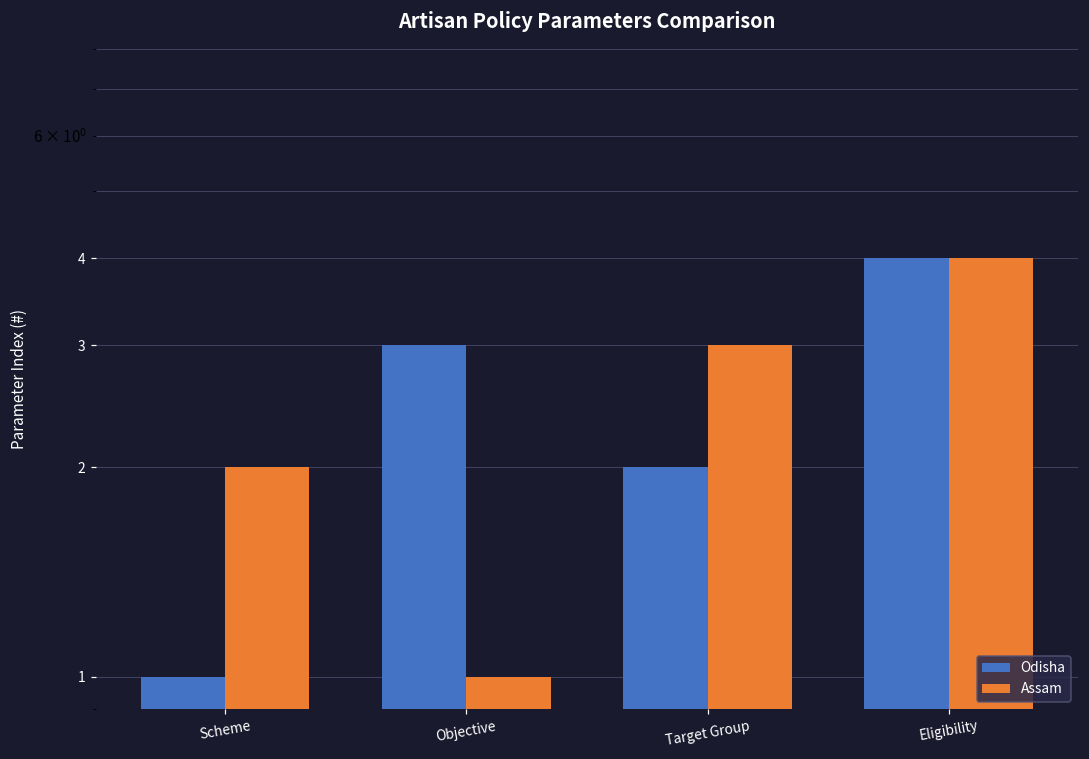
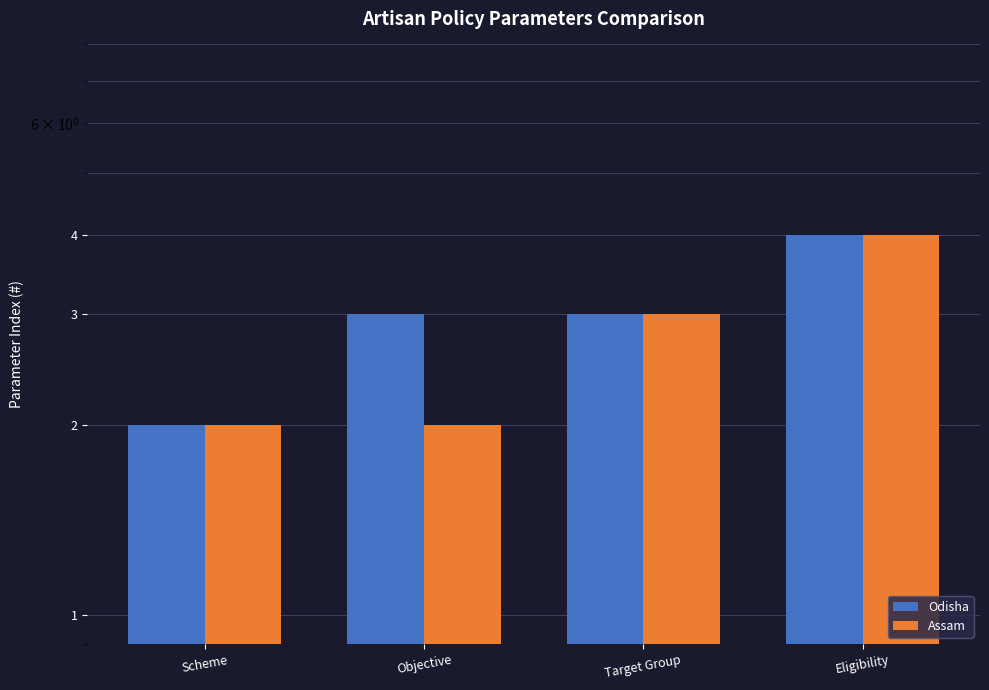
  {
    "Odisha": {
-     "Scheme": 1,
+     "Scheme": 2,
      "Objective": 3,
-     "Target Group": 2,
+     "Target Group": 3,
      "Eligibility": 4
    },
    "Assam": {
      "Scheme": 2,
-     "Objective": 1,
+     "Objective": 2,
      "Target Group": 3,
      "Eligibility": 4
    }
  }
